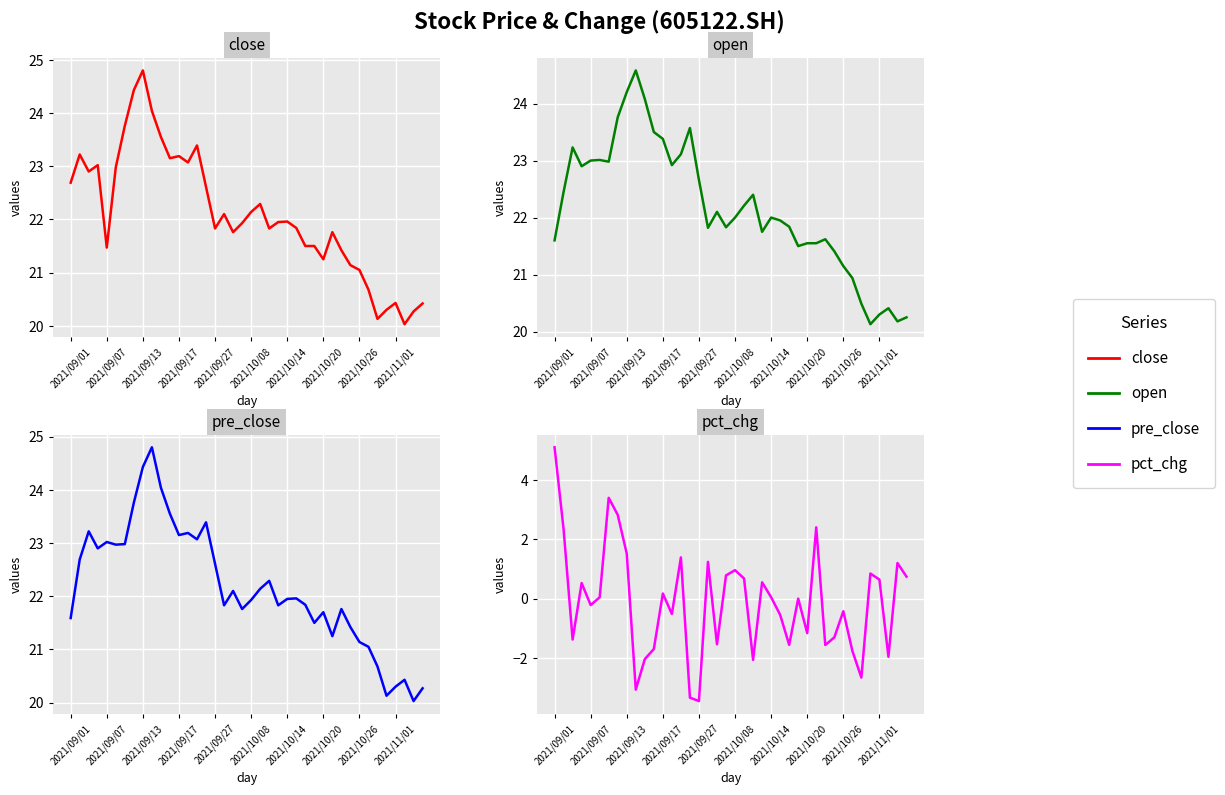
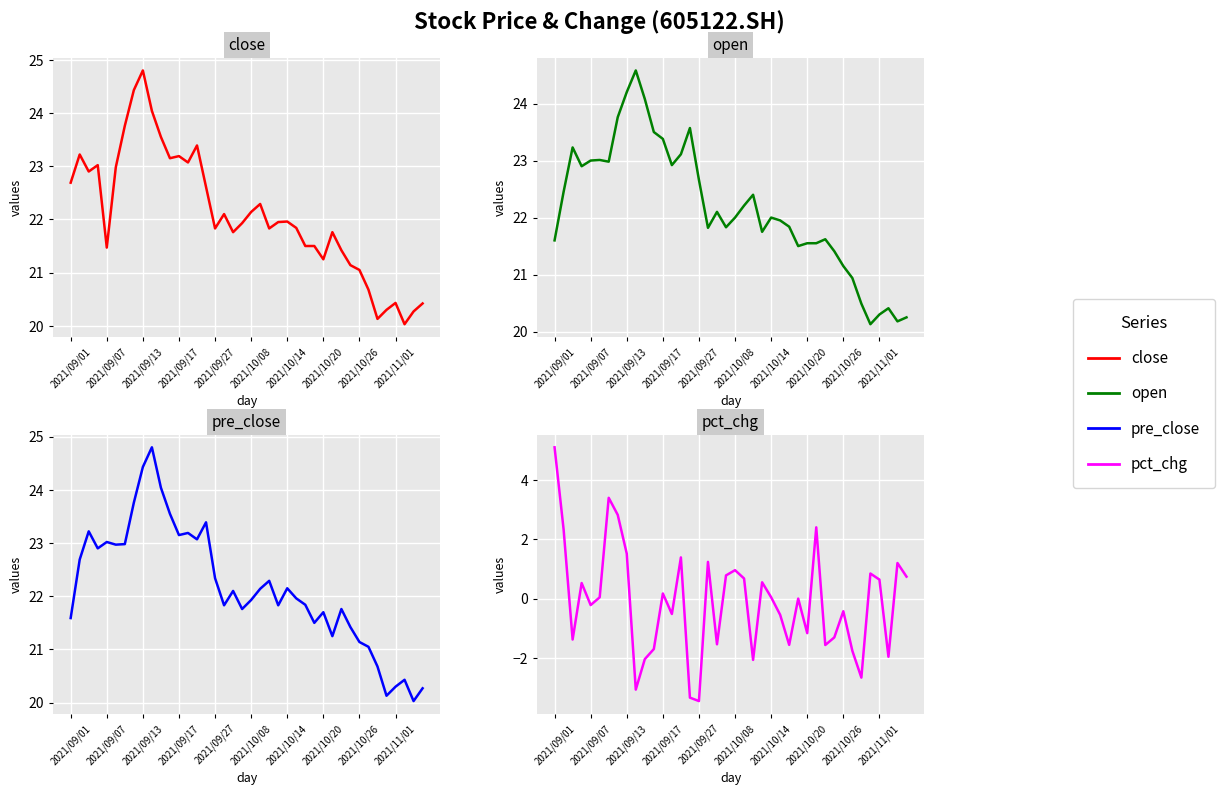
  {
    "close": {
      "2021/09/01": 22.7,
      "2021/09/07": 21.5,
      "2021/09/13": 24.8,
      "2021/09/17": 23.2,
      "2021/09/27": 21.8,
      "2021/10/08": 22.1,
      "2021/10/14": 22.0,
      "2021/10/20": 21.3,
      "2021/10/26": 21.1,
      "2021/11/01": 20.4
    },
    "open": {
      "2021/09/01": 21.6,
      "2021/09/07": 23.0,
      "2021/09/13": 24.2,
      "2021/09/17": 23.4,
      "2021/09/27": 22.7,
      "2021/10/08": 22.0,
      "2021/10/14": 22.0,
      "2021/10/20": 21.6,
      "2021/10/26": 21.2,
      "2021/11/01": 20.3
    },
    "pre_close": {
      "2021/09/01": 21.6,
      "2021/09/07": 23.0,
      "2021/09/13": 24.4,
      "2021/09/17": 23.2,
-     "2021/09/27": 22.6,
+     "2021/09/27": 22.3,
      "2021/10/08": 21.9,
-     "2021/10/14": 22.0,
+     "2021/10/14": 22.2,
      "2021/10/20": 21.7,
      "2021/10/26": 21.1,
      "2021/11/01": 20.3
    },
    "pct_chg": {
      "2021/09/01": 5.1,
      "2021/09/07": -0.2,
      "2021/09/13": 1.5,
      "2021/09/17": 0.2,
      "2021/09/27": -3.4,
      "2021/10/08": 1.0,
      "2021/10/14": 0.0,
      "2021/10/20": -1.2,
      "2021/10/26": -0.4,
      "2021/11/01": 0.6
    }
  }
